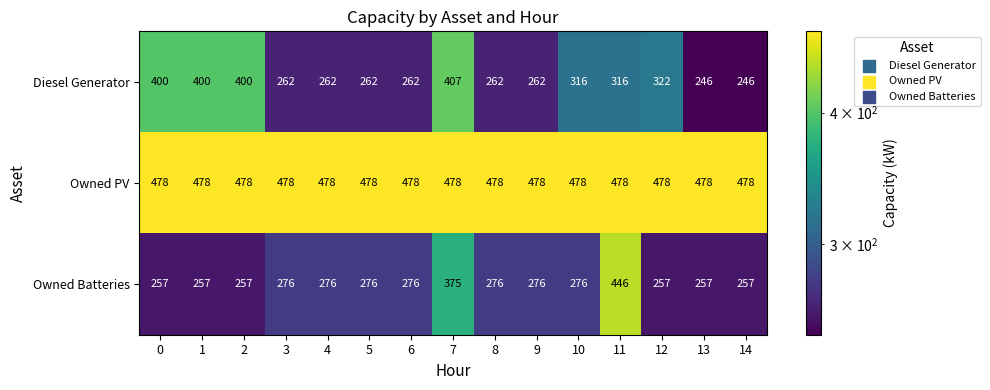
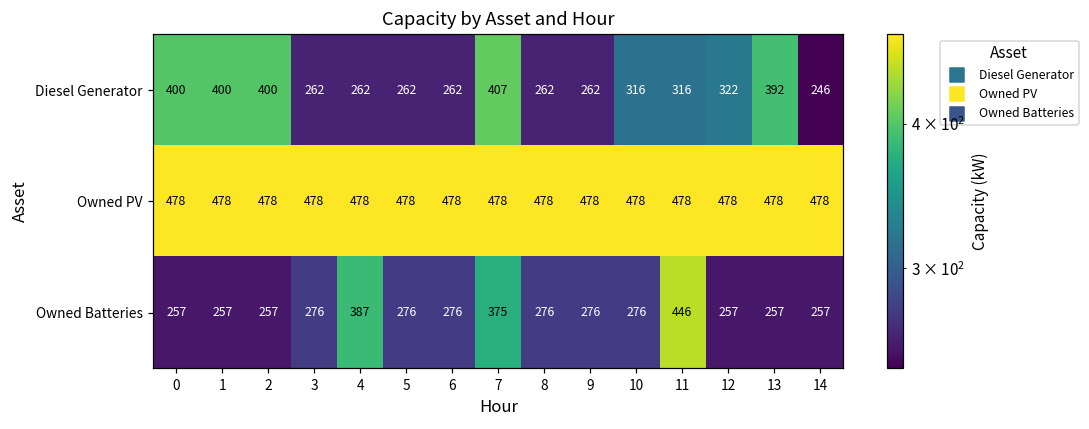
  {
    "Diesel Generator": {
      "0": 400,
      "1": 400,
      "2": 400,
      "3": 262,
      "4": 262,
      "5": 262,
      "6": 262,
      "7": 407,
      "8": 262,
      "9": 262,
      "10": 316,
      "11": 316,
      "12": 322,
-     "13": 246,
+     "13": 392,
      "14": 246
    },
    "Owned PV": {
      "0": 478,
      "1": 478,
      "2": 478,
      "3": 478,
      "4": 478,
      "5": 478,
      "6": 478,
      "7": 478,
      "8": 478,
      "9": 478,
      "10": 478,
      "11": 478,
      "12": 478,
      "13": 478,
      "14": 478
    },
    "Owned Batteries": {
      "0": 257,
      "1": 257,
      "2": 257,
      "3": 276,
-     "4": 276,
+     "4": 387,
      "5": 276,
      "6": 276,
      "7": 375,
      "8": 276,
      "9": 276,
      "10": 276,
      "11": 446,
      "12": 257,
      "13": 257,
      "14": 257
    }
  }
